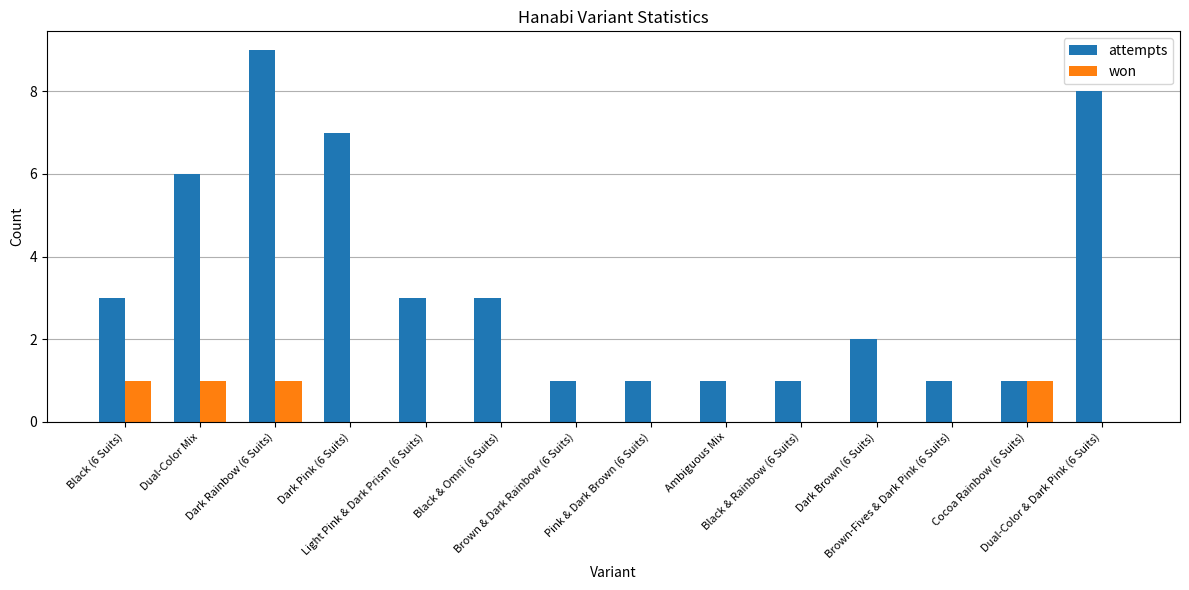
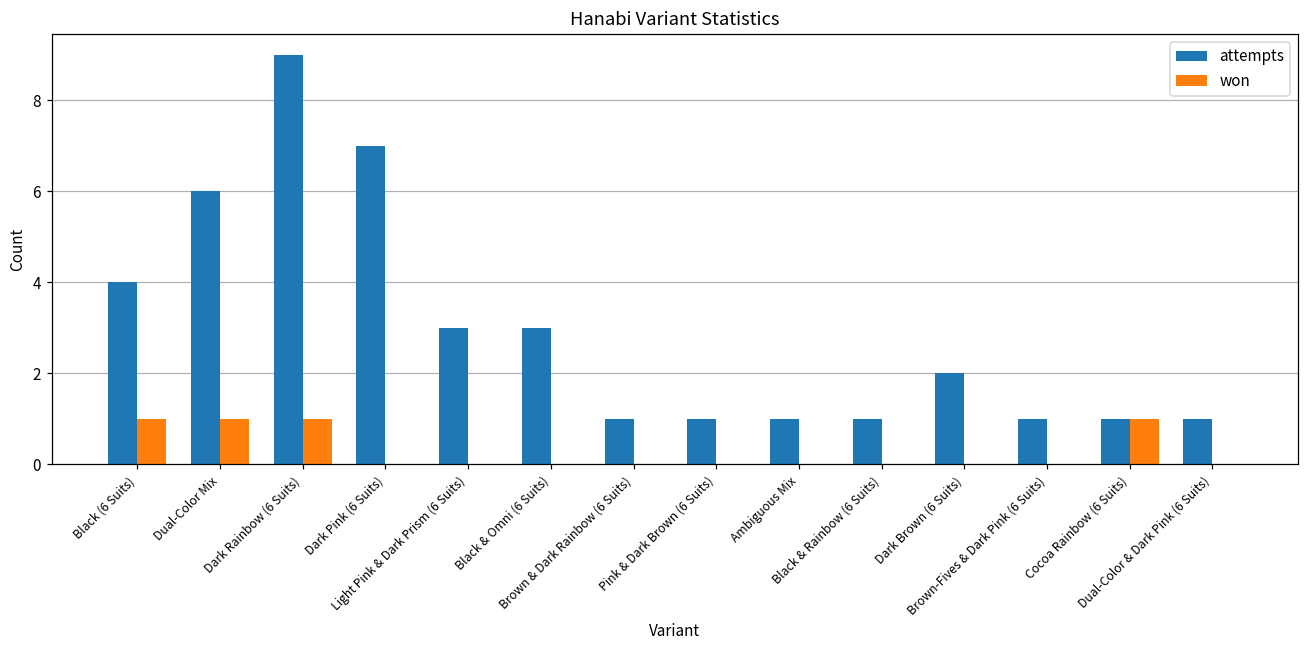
  {
    "attempts": {
-     "Black (6 Suits)": 3,
+     "Black (6 Suits)": 4,
      "Dual-Color Mix": 6,
      "Dark Rainbow (6 Suits)": 9,
      "Dark Pink (6 Suits)": 7,
      "Light Pink & Dark Prism (6 Suits)": 3,
      "Black & Omni (6 Suits)": 3,
      "Brown & Dark Rainbow (6 Suits)": 1,
      "Pink & Dark Brown (6 Suits)": 1,
      "Ambiguous Mix": 1,
      "Black & Rainbow (6 Suits)": 1,
      "Dark Brown (6 Suits)": 2,
      "Brown-Fives & Dark Pink (6 Suits)": 1,
      "Cocoa Rainbow (6 Suits)": 1,
-     "Dual-Color & Dark Pink (6 Suits)": 8
+     "Dual-Color & Dark Pink (6 Suits)": 1
    },
    "won": {
      "Black (6 Suits)": 1,
      "Dual-Color Mix": 1,
      "Dark Rainbow (6 Suits)": 1,
      "Dark Pink (6 Suits)": 0,
      "Light Pink & Dark Prism (6 Suits)": 0,
      "Black & Omni (6 Suits)": 0,
      "Brown & Dark Rainbow (6 Suits)": 0,
      "Pink & Dark Brown (6 Suits)": 0,
      "Ambiguous Mix": 0,
      "Black & Rainbow (6 Suits)": 0,
      "Dark Brown (6 Suits)": 0,
      "Brown-Fives & Dark Pink (6 Suits)": 0,
      "Cocoa Rainbow (6 Suits)": 1,
      "Dual-Color & Dark Pink (6 Suits)": 0
    }
  }
